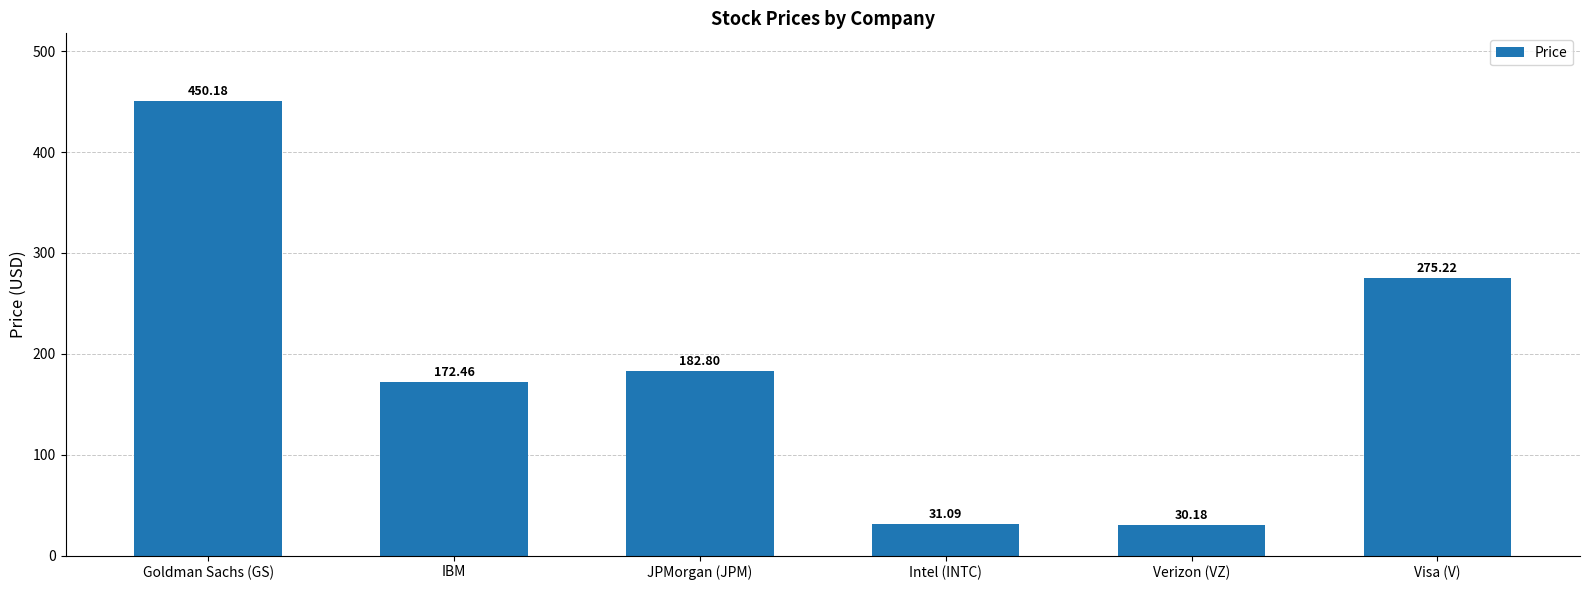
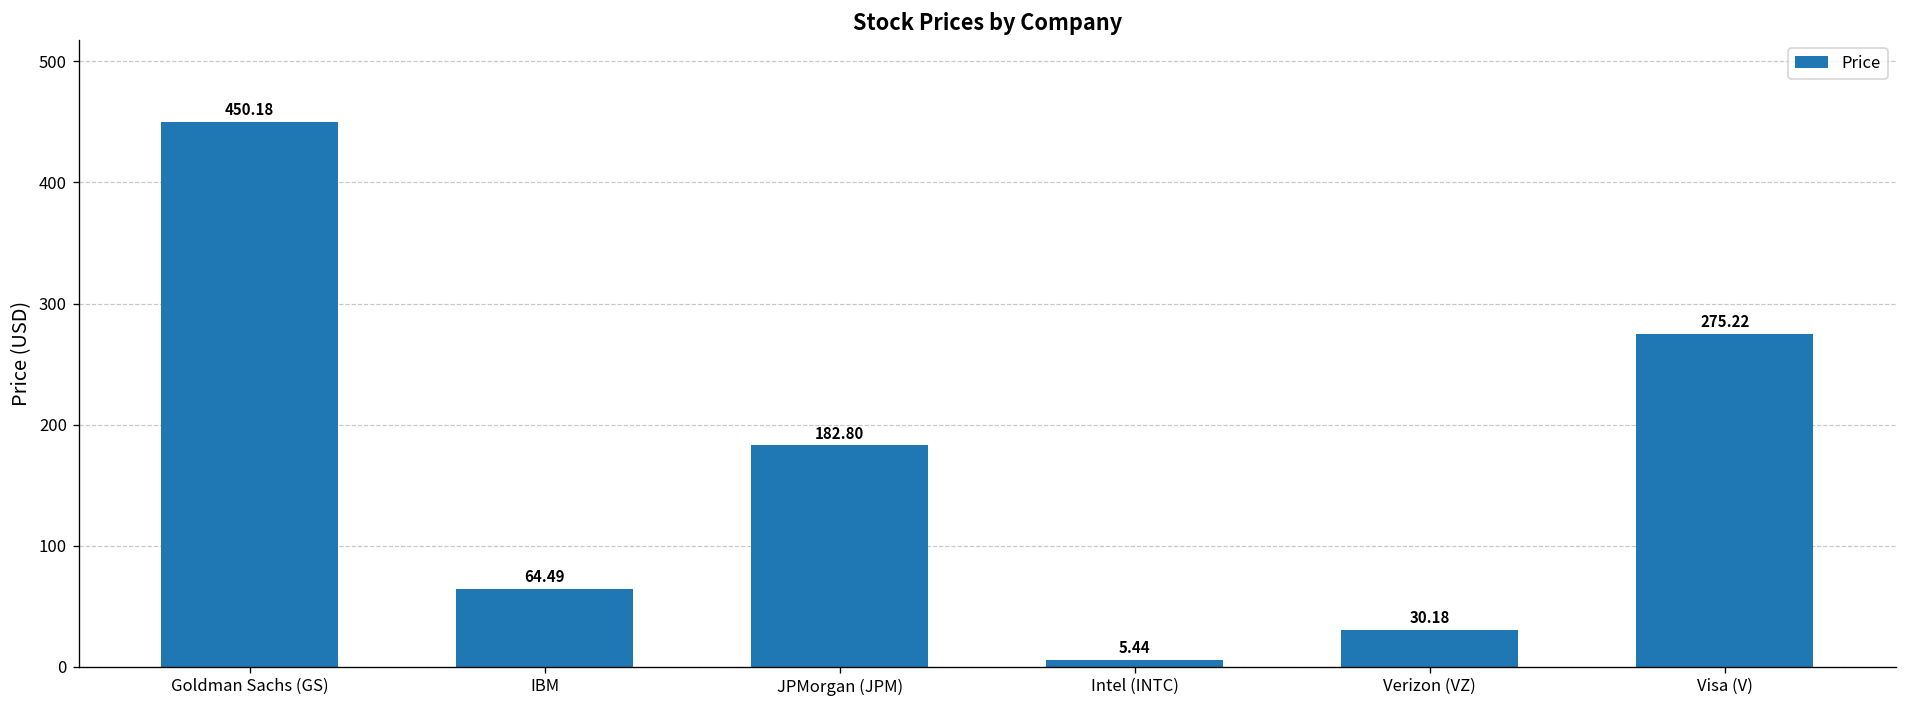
  {
    "Goldman Sachs (GS)": 450.18,
-   "IBM": 172.46,
+   "IBM": 64.49,
    "JPMorgan (JPM)": 182.80,
-   "Intel (INTC)": 31.09,
+   "Intel (INTC)": 5.44,
    "Verizon (VZ)": 30.18,
    "Visa (V)": 275.22
  }
